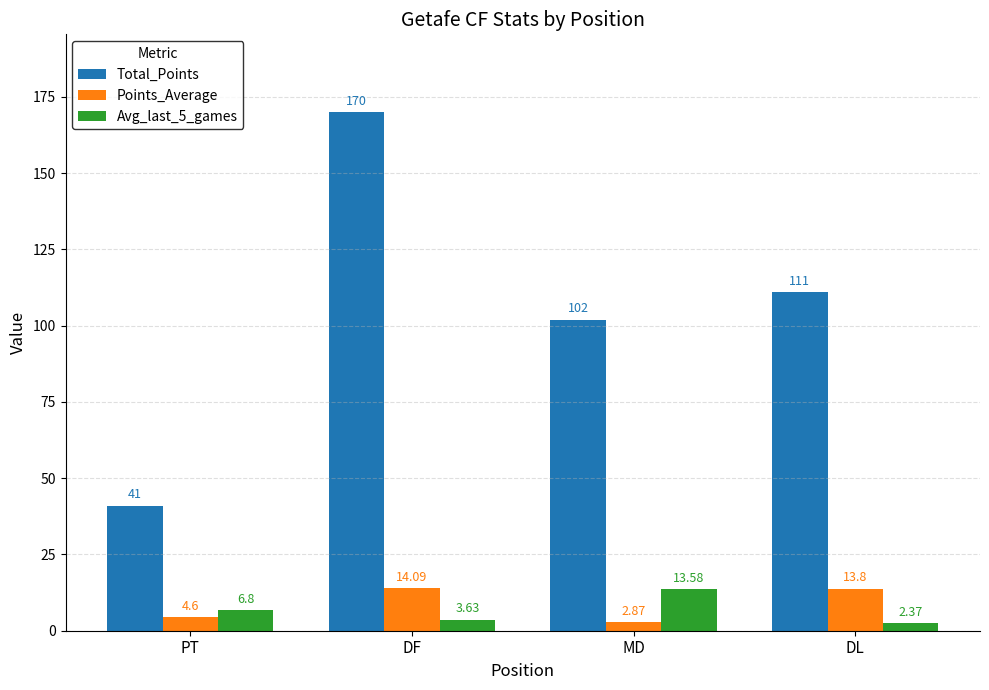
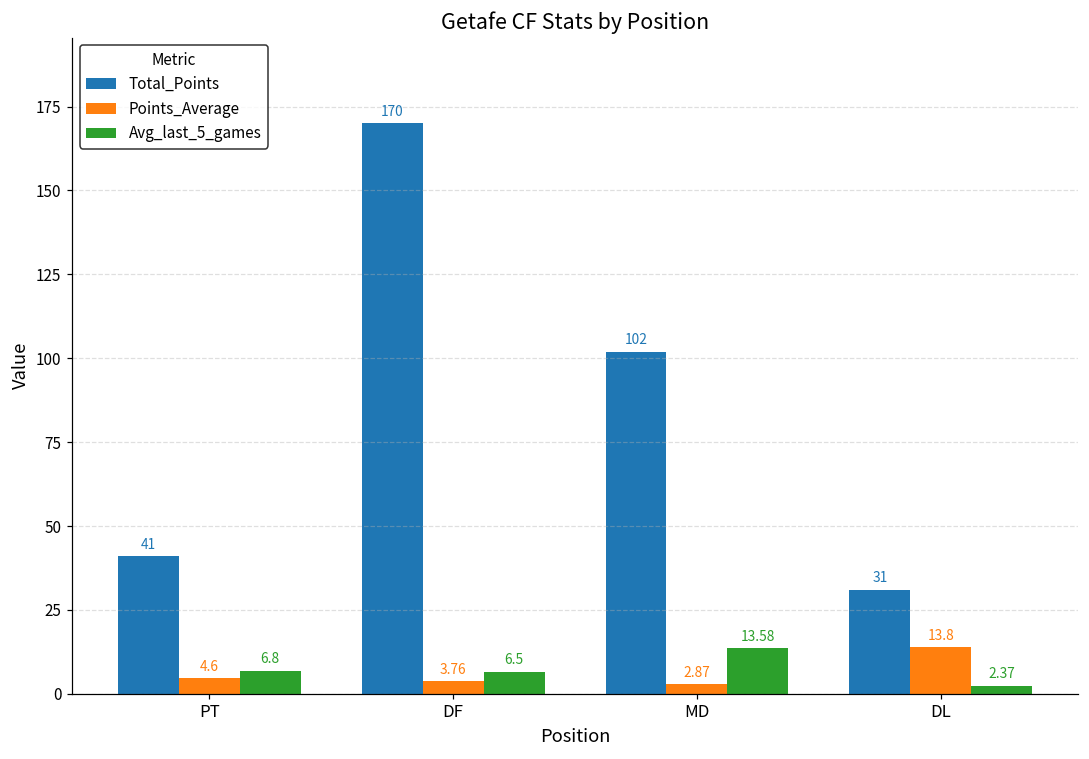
  {
    "Total_Points": {
      "PT": 41,
      "DF": 170,
      "MD": 102,
-     "DL": 111
+     "DL": 31
    },
    "Points_Average": {
      "PT": 4.6,
-     "DF": 14.09,
+     "DF": 3.76,
      "MD": 2.87,
      "DL": 13.8
    },
    "Avg_last_5_games": {
      "PT": 6.8,
-     "DF": 3.63,
+     "DF": 6.5,
      "MD": 13.58,
      "DL": 2.37
    }
  }
